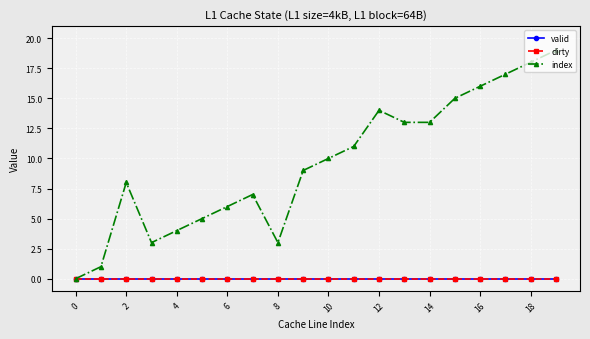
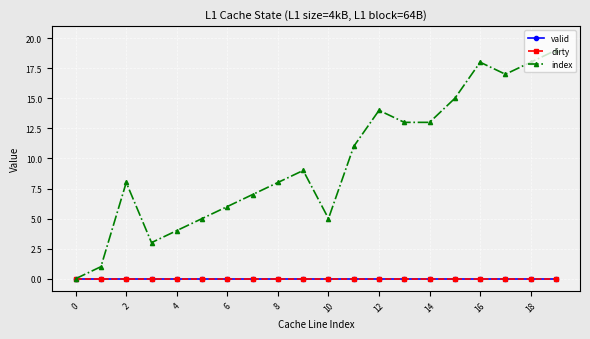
  {
    "dirty": {
      "2": 0,
      "4": 0,
      "6": 0,
      "8": 0,
      "10": 0,
      "12": 0,
      "14": 0,
      "16": 0,
      "18": 0
    },
    "index": {
      "2": 8,
      "4": 4,
      "6": 6,
-     "8": 3,
-     "10": 10,
+     "8": 8,
+     "10": 5,
      "12": 14,
      "14": 13,
-     "16": 16
+     "16": 18
    }
  }
